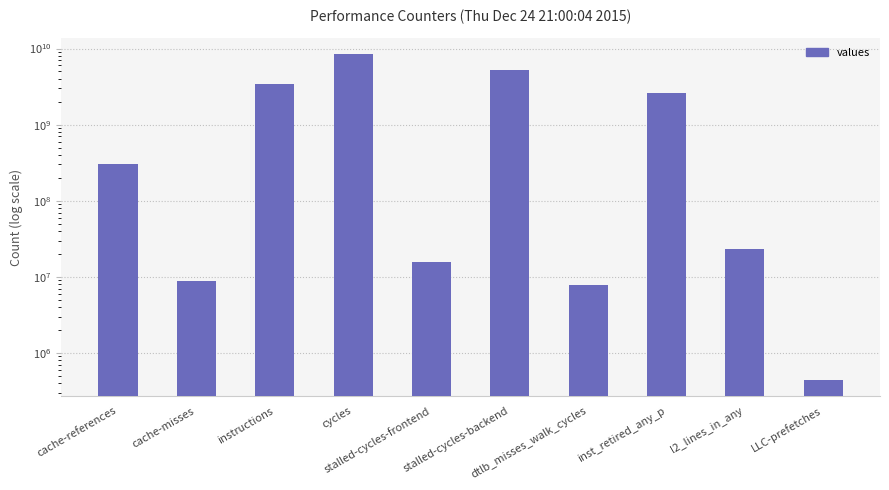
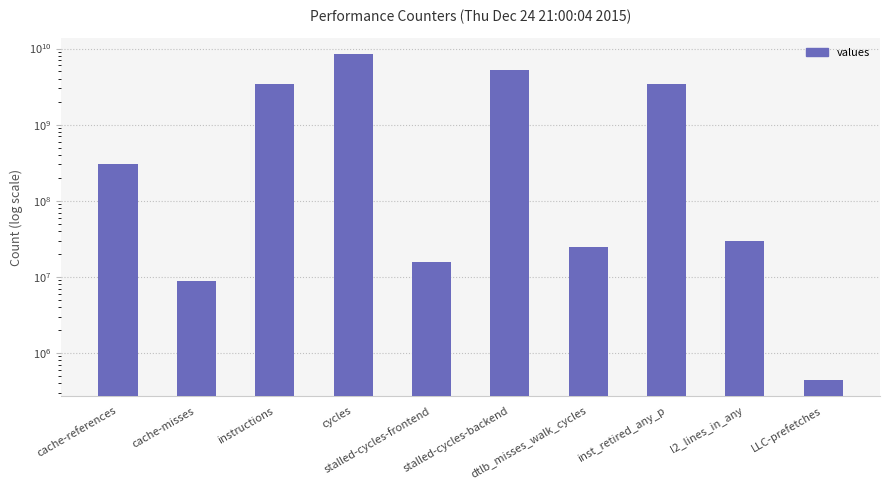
  {
    "cache-references": 300000000,
    "cache-misses": 9000000,
    "instructions": 3000000000,
    "cycles": 8000000000,
    "stalled-cycles-frontend": 16000000,
    "stalled-cycles-backend": 5000000000,
-   "dtlb_misses_walk_cycles": 8000000,
-   "inst_retired_any_p": 2600000000,
-   "l2_lines_in_any": 23000000,
+   "dtlb_misses_walk_cycles": 24000000,
+   "inst_retired_any_p": 3000000000,
+   "l2_lines_in_any": 29000000,
    "LLC-prefetches": 400000
  }
